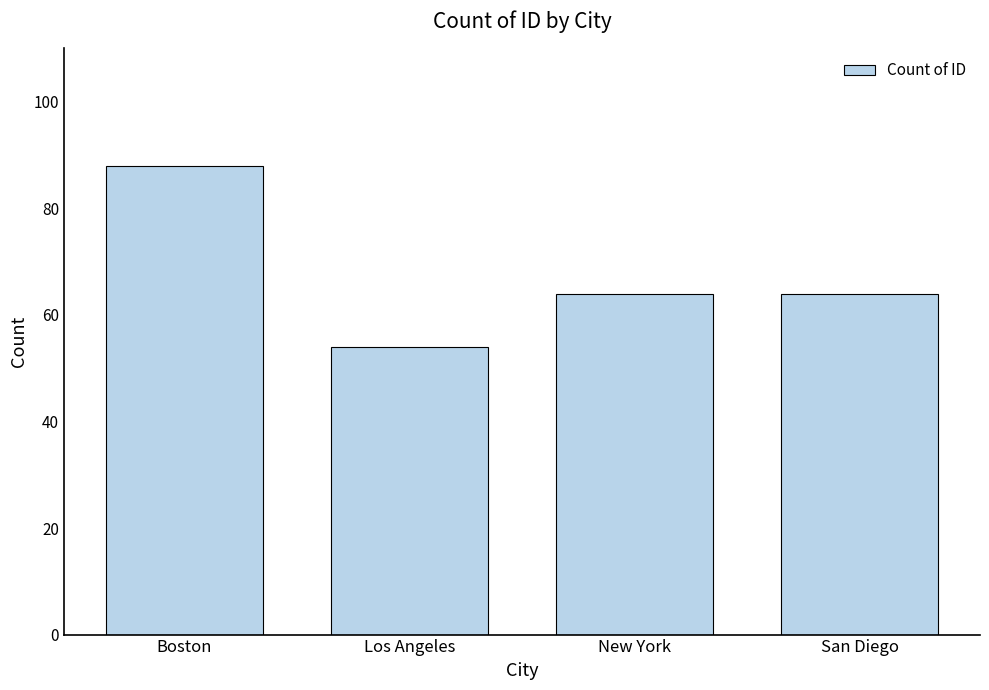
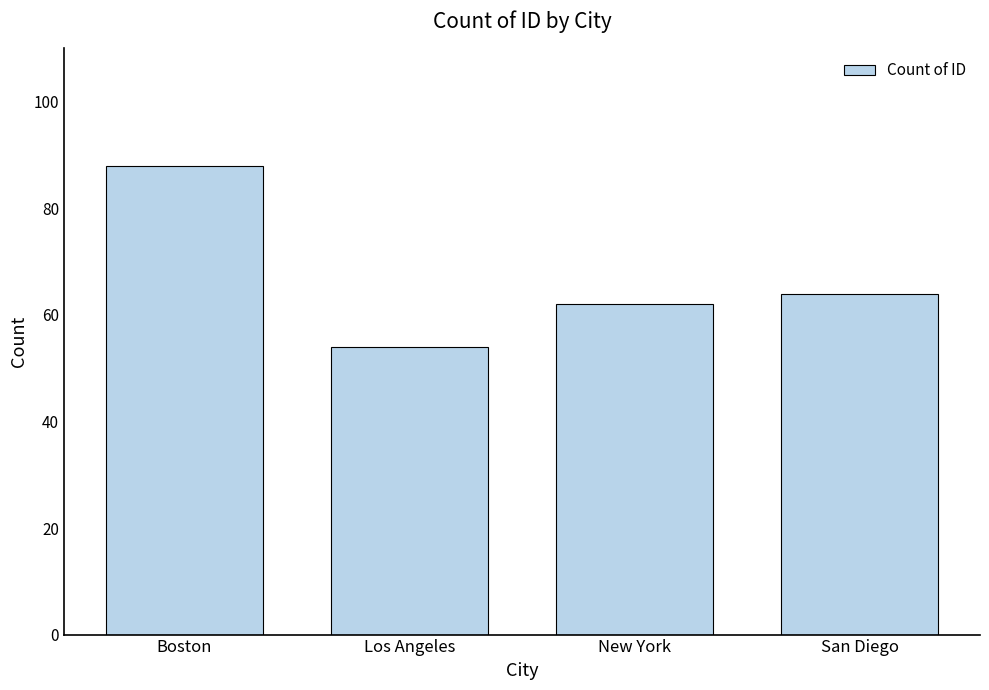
  {
    "Boston": 88,
    "Los Angeles": 54,
-   "New York": 64,
+   "New York": 62,
    "San Diego": 64
  }
